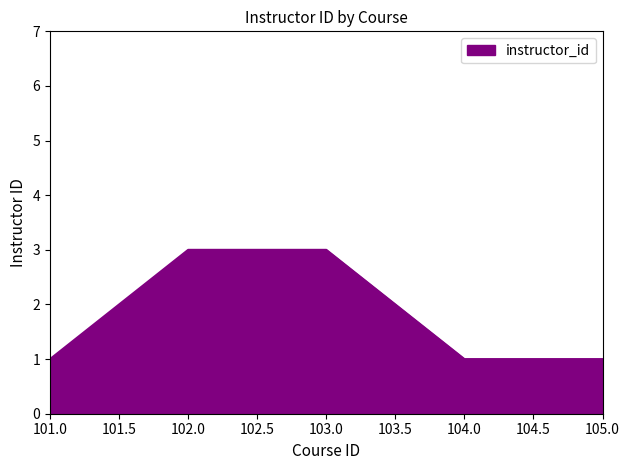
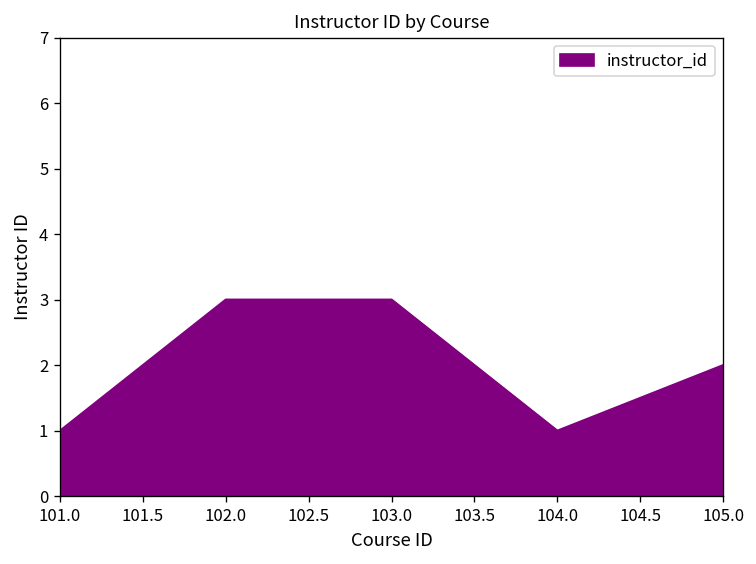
  {
    "101.0": 1,
    "102.0": 3,
    "103.0": 3,
    "104.0": 1,
-   "105.0": 1
+   "105.0": 2
  }
